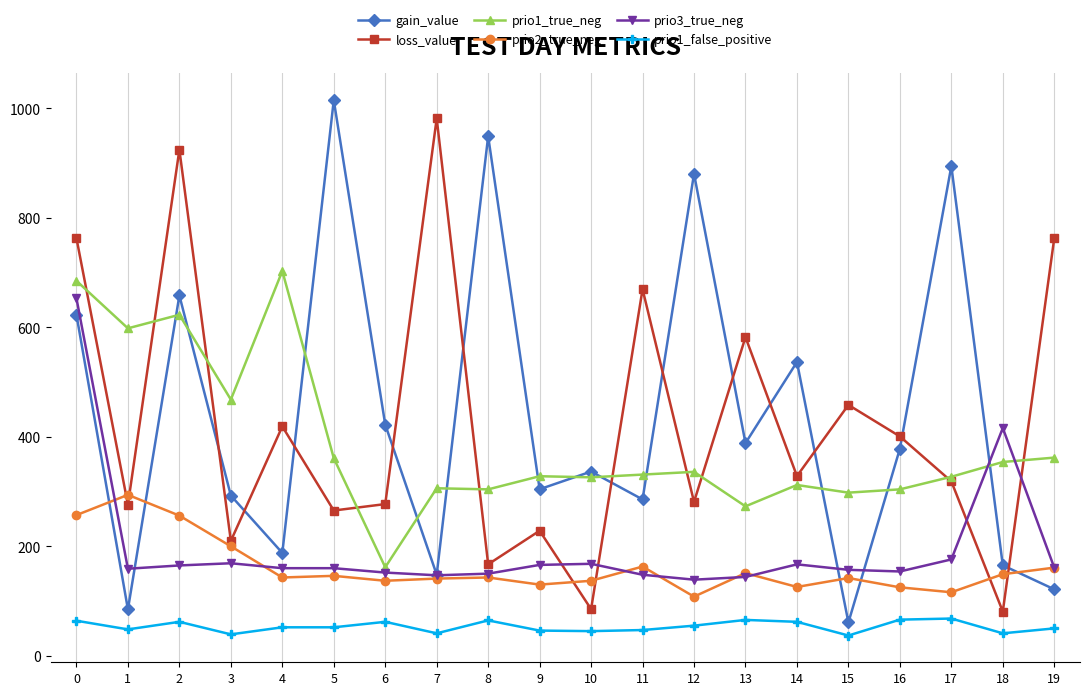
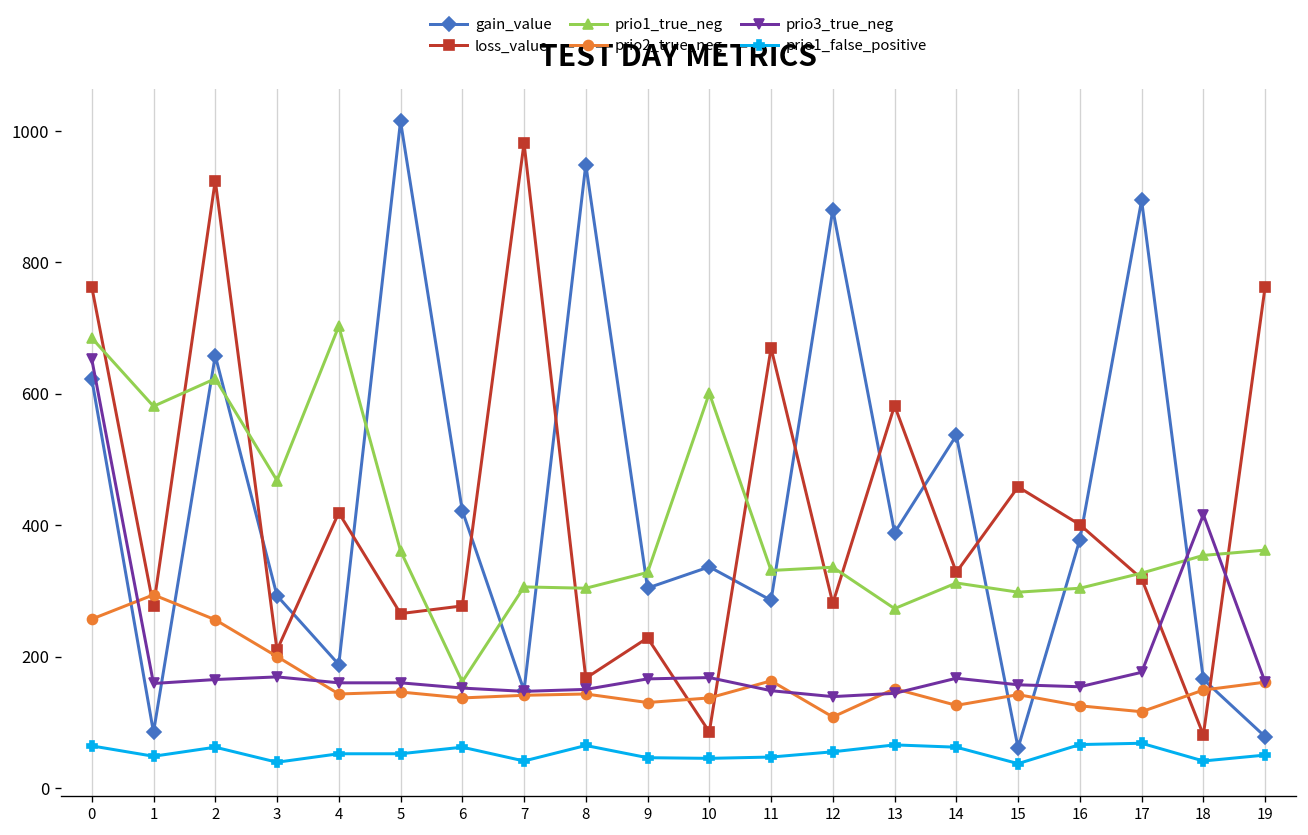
  {
    "gain_value": {
      "0": 620,
      "1": 80,
      "2": 660,
      "3": 290,
      "4": 190,
      "5": 1010,
      "6": 420,
      "8": 950,
      "9": 300,
      "10": 340,
      "11": 290,
      "12": 880,
      "13": 390,
      "14": 540,
      "15": 60,
      "16": 380,
      "17": 890,
      "18": 170,
-     "19": 120
+     "19": 80
    },
    "loss_value": {
      "0": 760,
      "1": 280,
      "2": 920,
      "3": 210,
      "4": 420,
      "5": 270,
      "6": 280,
      "7": 980,
      "8": 170,
      "9": 230,
      "10": 90,
      "11": 670,
      "12": 280,
      "13": 580,
      "14": 330,
      "15": 460,
      "16": 400,
      "17": 320,
      "18": 80,
      "19": 760
    },
    "prio1_true_neg": {
      "0": 690,
-     "1": 600,
+     "1": 580,
      "2": 620,
      "3": 470,
      "4": 700,
      "5": 360,
      "6": 160,
      "7": 310,
      "8": 300,
      "9": 330,
-     "10": 330,
+     "10": 600,
      "11": 330,
      "12": 340,
      "13": 270,
      "14": 310,
      "15": 300,
      "16": 300,
      "17": 330,
      "18": 350,
      "19": 360
    },
    "prio2_true_neg": {
      "0": 260,
      "1": 290,
      "2": 260,
      "3": 200,
      "4": 140,
      "5": 150,
      "6": 140,
      "7": 140,
      "8": 140,
      "9": 130,
      "10": 140,
      "11": 160,
      "12": 110,
      "13": 150,
      "14": 130,
      "15": 140,
      "16": 130,
      "17": 120,
      "18": 150
    },
    "prio3_true_neg": {
      "0": 650,
      "1": 160,
      "2": 170,
      "3": 170,
      "4": 160,
      "5": 160,
      "6": 150,
      "8": 150,
      "9": 170,
      "10": 170,
      "11": 150,
      "12": 140,
      "13": 140,
      "14": 170,
      "15": 160,
      "16": 150,
      "17": 180,
      "18": 420
    },
    "prio1_false_positive": {
      "0": 60,
      "1": 50,
      "2": 60,
      "3": 40,
      "4": 50,
      "5": 50,
      "6": 60,
      "7": 40,
      "8": 60,
      "9": 50,
      "10": 50,
      "11": 50,
      "12": 60,
      "13": 70,
      "14": 60,
      "15": 40,
      "16": 70,
      "17": 70,
      "18": 40,
      "19": 50
    }
  }
